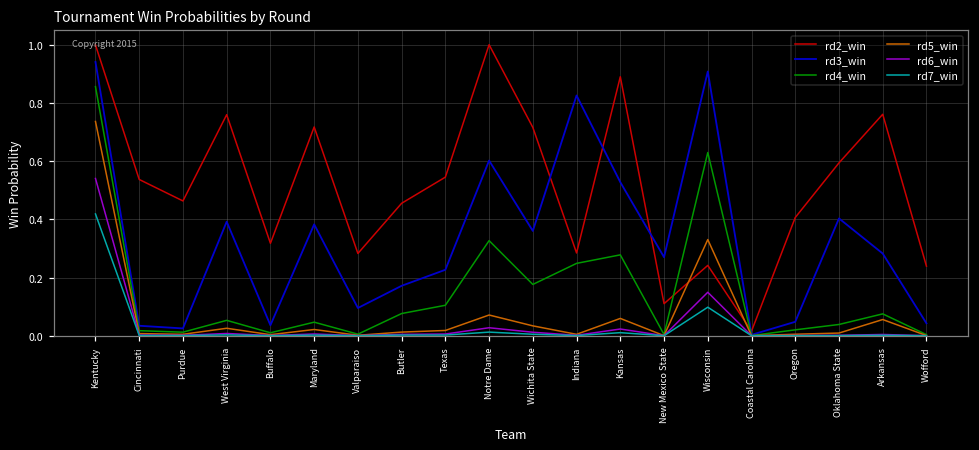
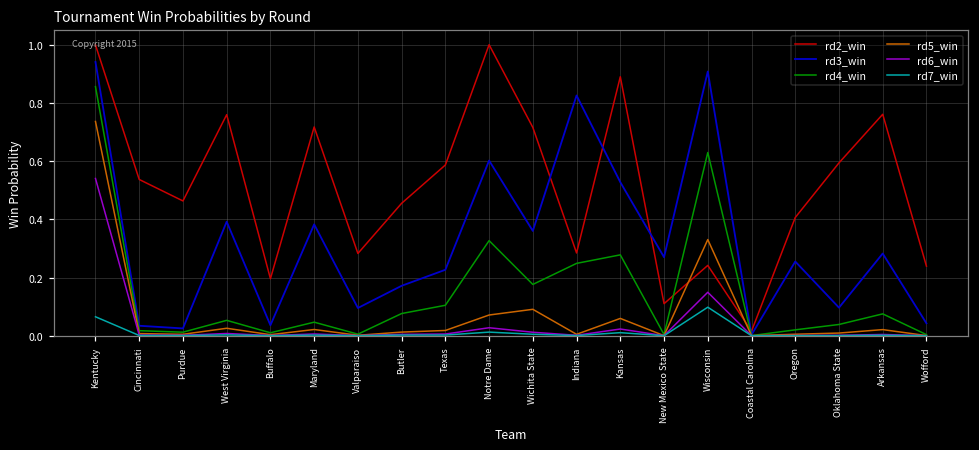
  {
    "rd2_win": {
      "Cincinnati": 0.54,
      "Purdue": 0.46,
      "West Virginia": 0.76,
-     "Buffalo": 0.32,
+     "Buffalo": 0.20,
      "Maryland": 0.72,
      "Valparaiso": 0.28,
      "Butler": 0.46,
-     "Texas": 0.54,
+     "Texas": 0.59,
      "Notre Dame": 1.00,
      "Wichita State": 0.72,
      "Indiana": 0.28,
      "Kansas": 0.89,
      "New Mexico State": 0.11,
      "Wisconsin": 0.24,
      "Coastal Carolina": 0.02,
      "Oregon": 0.41,
      "Oklahoma State": 0.59,
      "Arkansas": 0.76,
      "Wofford": 0.24
    },
    "rd3_win": {
      "Kentucky": 0.94,
      "Cincinnati": 0.03,
      "Purdue": 0.03,
      "West Virginia": 0.39,
      "Buffalo": 0.04,
      "Maryland": 0.38,
      "Valparaiso": 0.10,
      "Butler": 0.17,
      "Texas": 0.23,
      "Notre Dame": 0.60,
      "Wichita State": 0.36,
      "Indiana": 0.83,
      "Kansas": 0.53,
      "New Mexico State": 0.27,
      "Wisconsin": 0.91,
-     "Oregon": 0.05,
-     "Oklahoma State": 0.40,
+     "Oregon": 0.26,
+     "Oklahoma State": 0.10,
      "Arkansas": 0.28,
      "Wofford": 0.04
    },
    "rd4_win": {
      "Kentucky": 0.86,
      "Cincinnati": 0.02,
      "West Virginia": 0.05,
      "Maryland": 0.05,
      "Butler": 0.08,
      "Texas": 0.10,
      "Notre Dame": 0.33,
      "Wichita State": 0.18,
      "Indiana": 0.25,
      "Kansas": 0.28,
      "Wisconsin": 0.63,
      "Oregon": 0.02,
      "Oklahoma State": 0.04,
      "Arkansas": 0.08
    },
    "rd5_win": {
      "Kentucky": 0.74,
      "West Virginia": 0.03,
      "Maryland": 0.02,
      "Texas": 0.02,
      "Notre Dame": 0.07,
-     "Wichita State": 0.03,
+     "Wichita State": 0.09,
      "Kansas": 0.06,
      "Wisconsin": 0.33,
-     "Arkansas": 0.06
+     "Arkansas": 0.02
    },
    "rd6_win": {
      "Kentucky": 0.54,
      "Notre Dame": 0.03,
      "Kansas": 0.02,
      "Wisconsin": 0.15
    },
    "rd7_win": {
-     "Kentucky": 0.42,
+     "Kentucky": 0.07,
      "Notre Dame": 0.01,
      "Kansas": 0.01,
      "Wisconsin": 0.10
    }
  }
